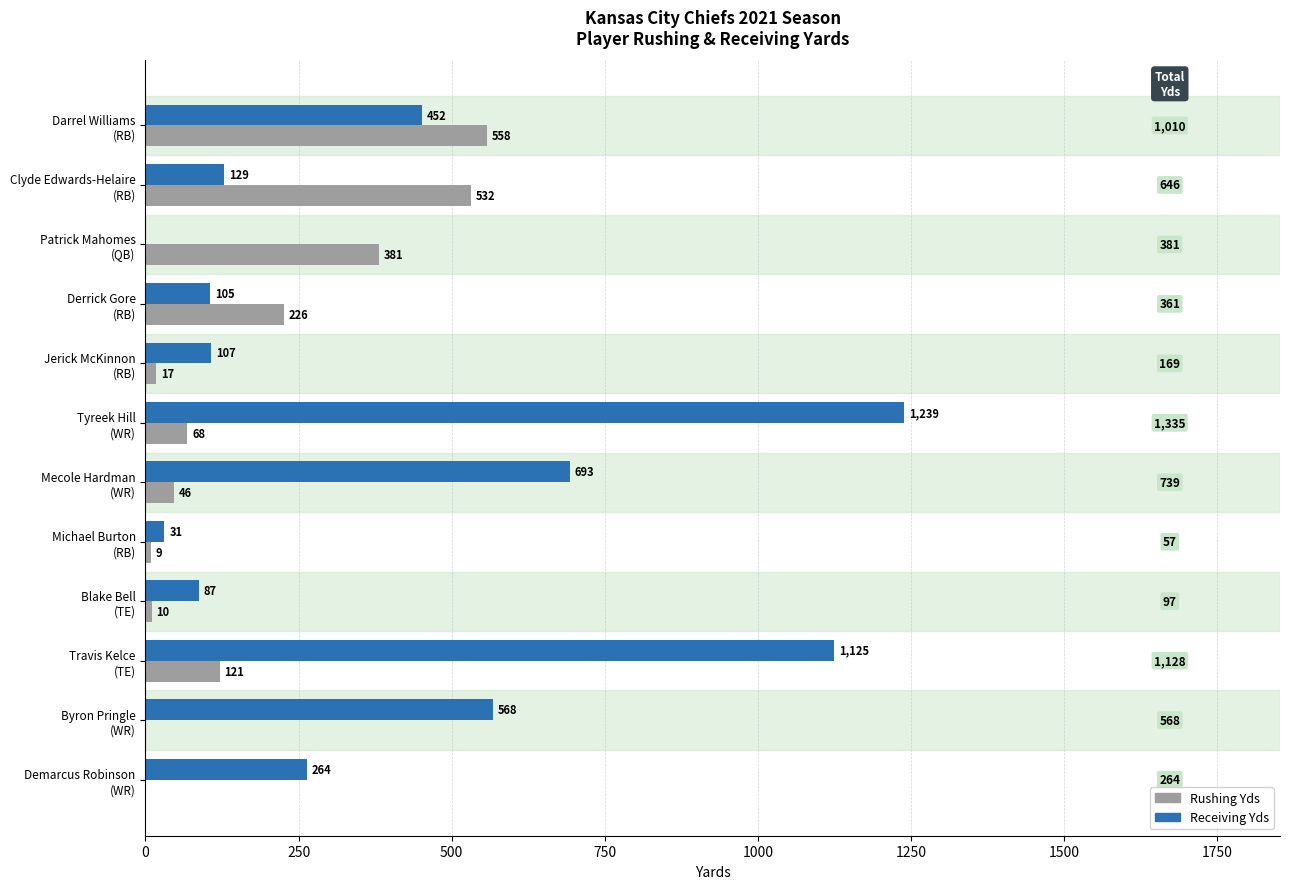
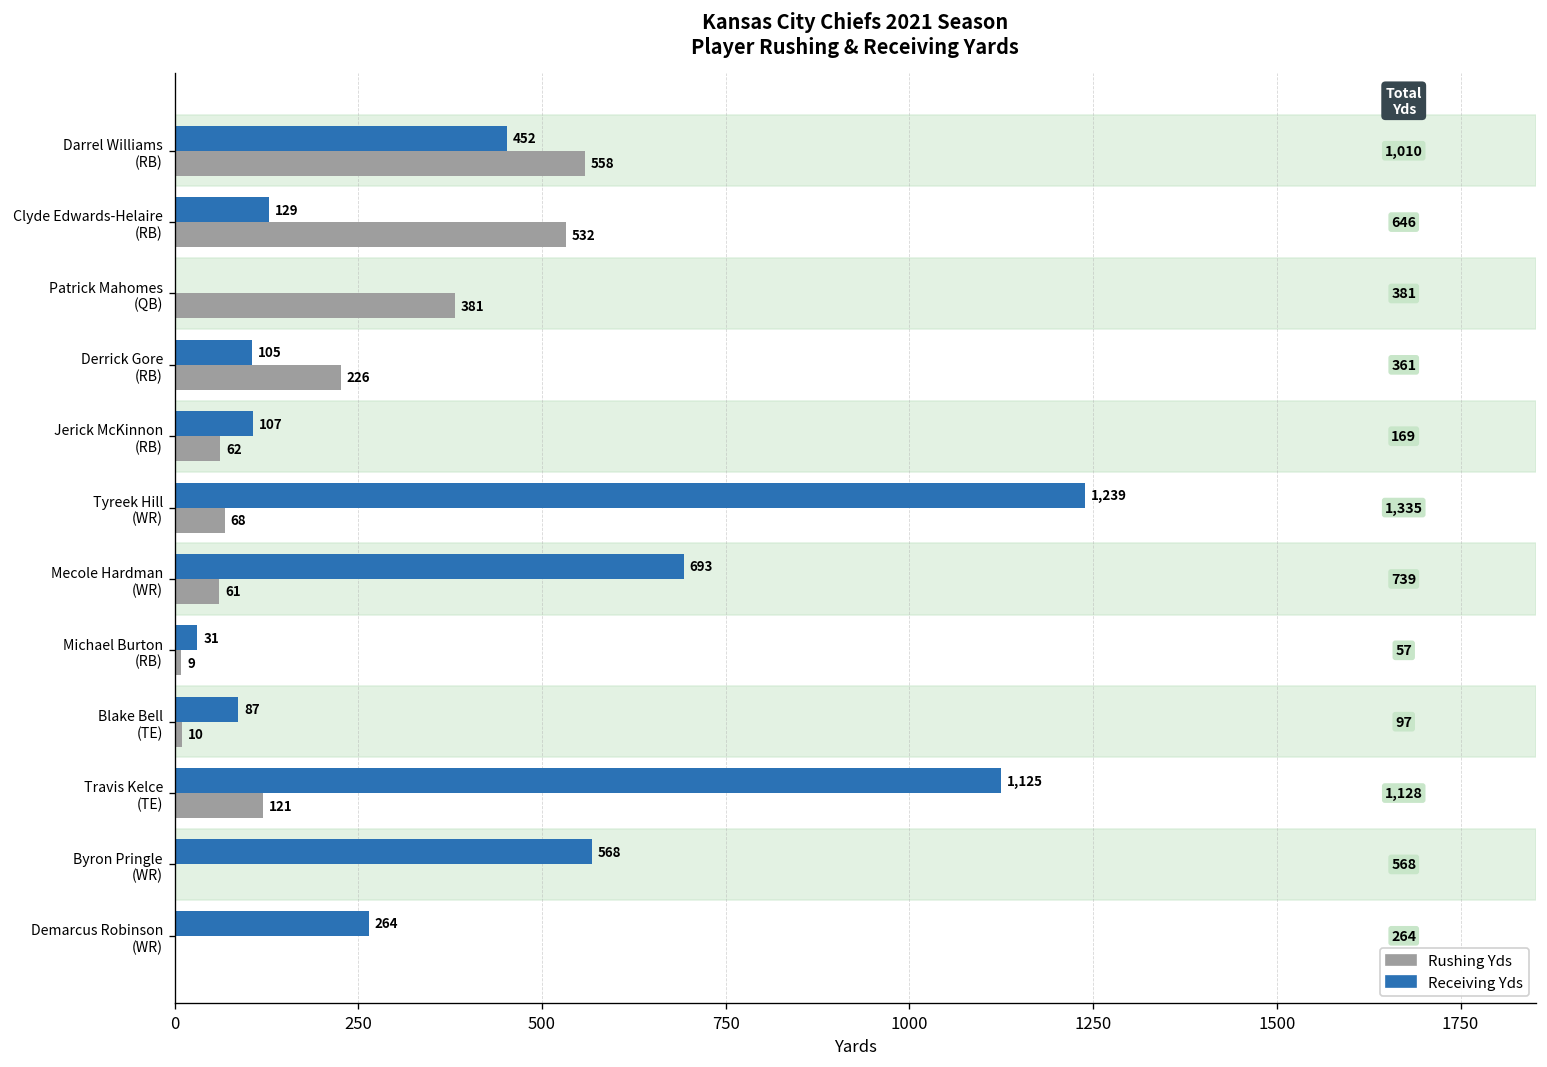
  {
    "Rushing Yds": {
      "Darrel Williams (RB)": "558",
      "Clyde Edwards-Helaire (RB)": "532",
      "Patrick Mahomes (QB)": "381",
      "Derrick Gore (RB)": "226",
-     "Jerick McKinnon (RB)": "17",
+     "Jerick McKinnon (RB)": "62",
      "Tyreek Hill (WR)": "68",
-     "Mecole Hardman (WR)": "46",
+     "Mecole Hardman (WR)": "61",
      "Michael Burton (RB)": "9",
      "Blake Bell (TE)": "10",
      "Travis Kelce (TE)": "121"
    },
    "Receiving Yds": {
      "Darrel Williams (RB)": "452",
      "Clyde Edwards-Helaire (RB)": "129",
      "Derrick Gore (RB)": "105",
      "Jerick McKinnon (RB)": "107",
      "Tyreek Hill (WR)": "1,239",
      "Mecole Hardman (WR)": "693",
      "Michael Burton (RB)": "31",
      "Blake Bell (TE)": "87",
      "Travis Kelce (TE)": "1,125",
      "Byron Pringle (WR)": "568",
      "Demarcus Robinson (WR)": "264"
    }
  }
